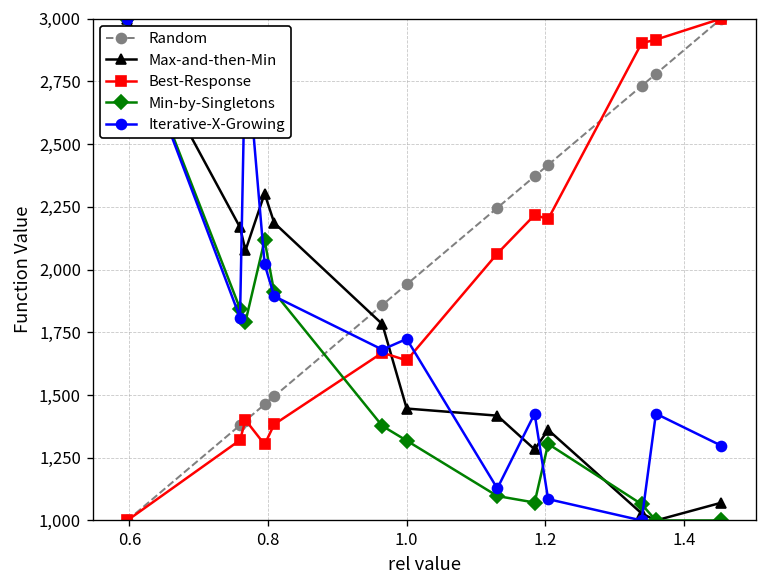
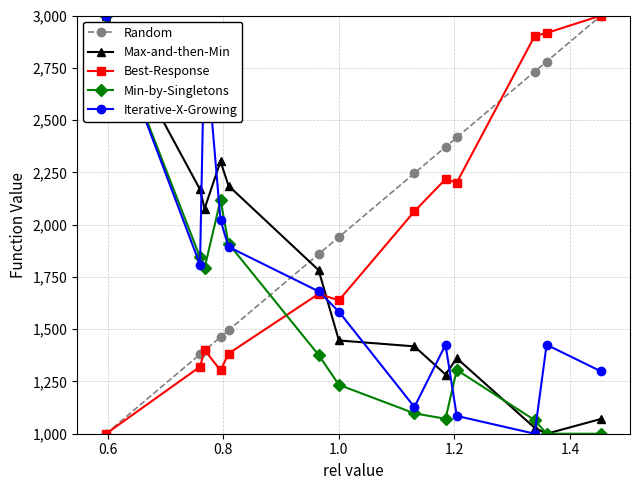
  {
    "Random": {
      "1.0": "1,940"
    },
    "Max-and-then-Min": {
      "1.0": "1,450"
    },
    "Best-Response": {
      "1.0": "1,640"
    },
    "Min-by-Singletons": {
-     "1.0": "1,320"
+     "1.0": "1,230"
    },
    "Iterative-X-Growing": {
-     "1.0": "1,720"
+     "1.0": "1,580"
    }
  }
